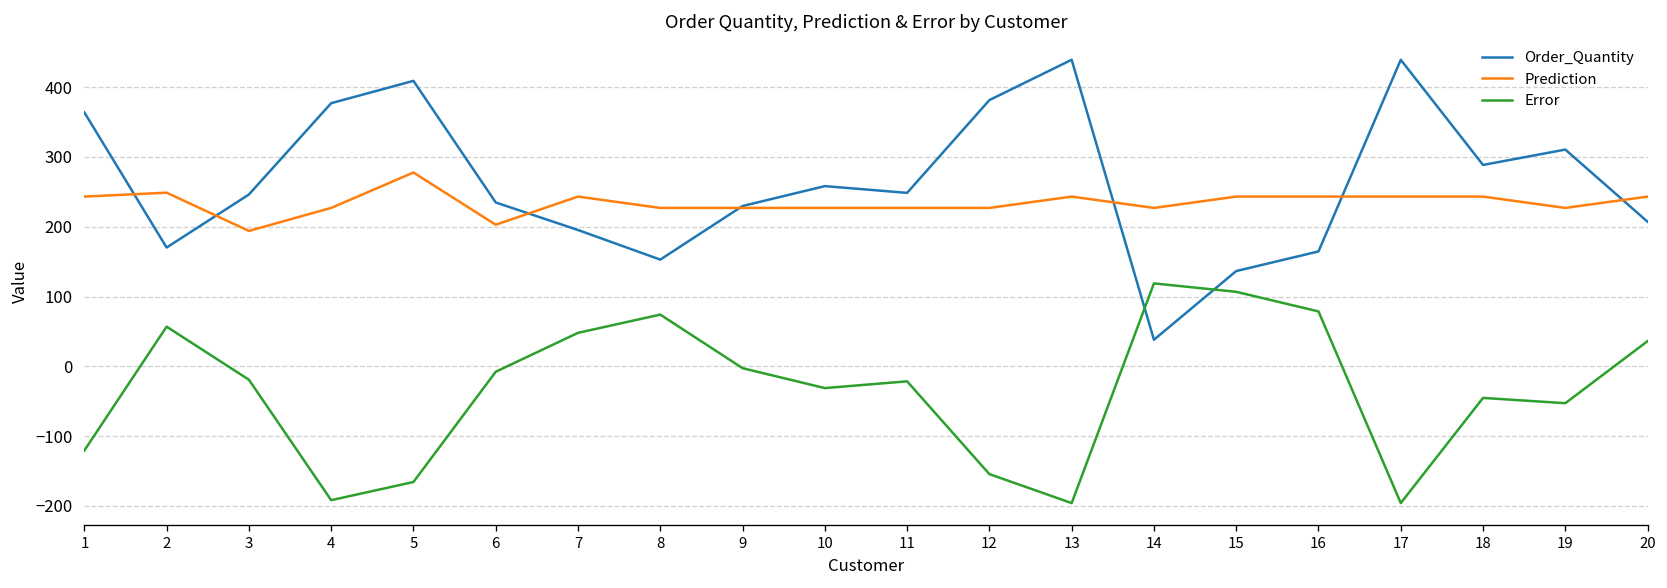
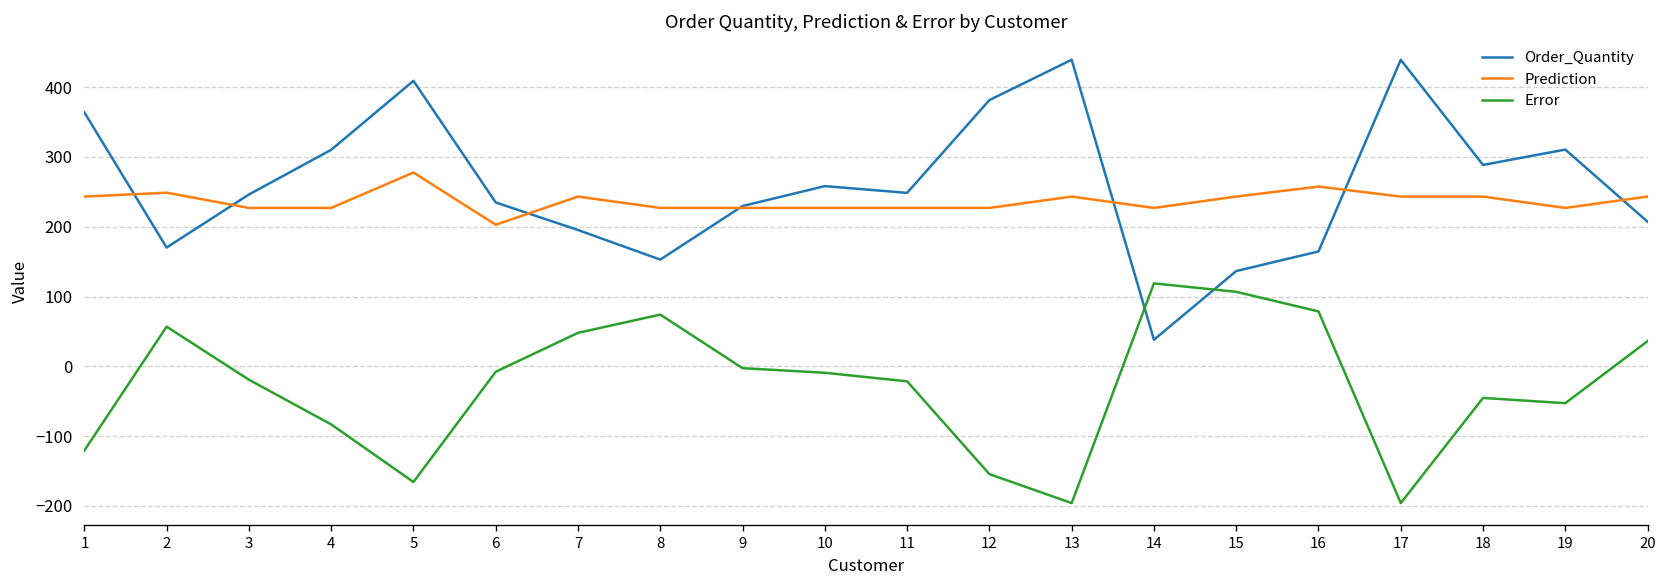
  {
    "Order_Quantity": {
      "1": 360,
      "2": 170,
      "3": 250,
-     "4": 380,
+     "4": 310,
      "5": 410,
      "6": 230,
      "7": 200,
      "8": 150,
      "10": 260,
      "11": 250,
      "12": 380,
      "13": 440,
      "14": 40,
      "15": 140,
      "16": 160,
      "17": 440,
      "18": 290,
      "19": 310,
      "20": 210
    },
    "Prediction": {
      "1": 240,
      "2": 250,
-     "3": 190,
+     "3": 230,
      "4": 230,
      "5": 280,
      "6": 200,
      "7": 240,
      "8": 230,
      "10": 230,
      "11": 230,
      "12": 230,
      "13": 240,
      "14": 230,
      "15": 240,
-     "16": 240,
+     "16": 260,
      "17": 240,
      "18": 240,
      "19": 230,
      "20": 240
    },
    "Error": {
      "1": -120,
      "2": 60,
      "3": -20,
-     "4": -190,
+     "4": -80,
      "5": -170,
      "6": -10,
      "7": 50,
      "8": 70,
      "9": 0,
-     "10": -30,
+     "10": -10,
      "11": -20,
      "12": -150,
      "13": -200,
      "14": 120,
      "15": 110,
      "16": 80,
      "17": -200,
      "18": -50,
      "19": -50,
      "20": 40
    }
  }
